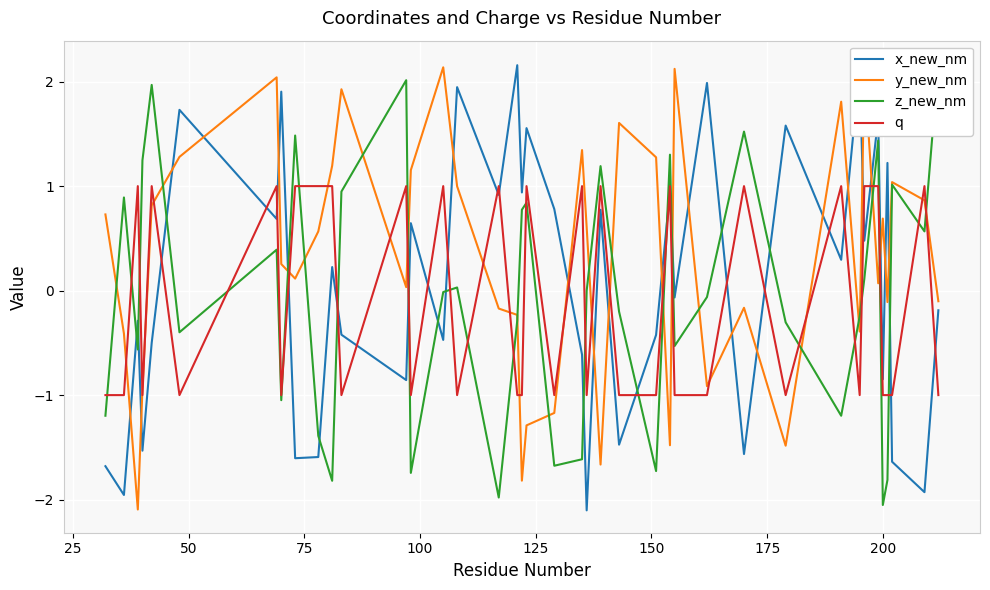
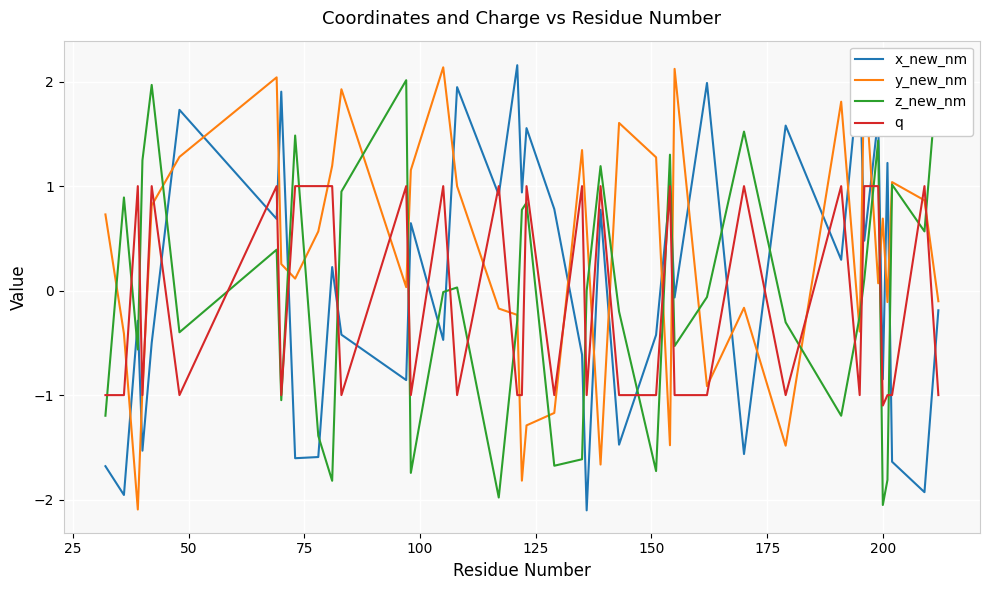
  {
    "x_new_nm": {
      "200": -0.85
    },
    "y_new_nm": {
      "200": 0.7
    },
    "z_new_nm": {
      "200": -2.05
    },
    "q": {
-     "200": -1.0
+     "200": -1.1
    }
  }
